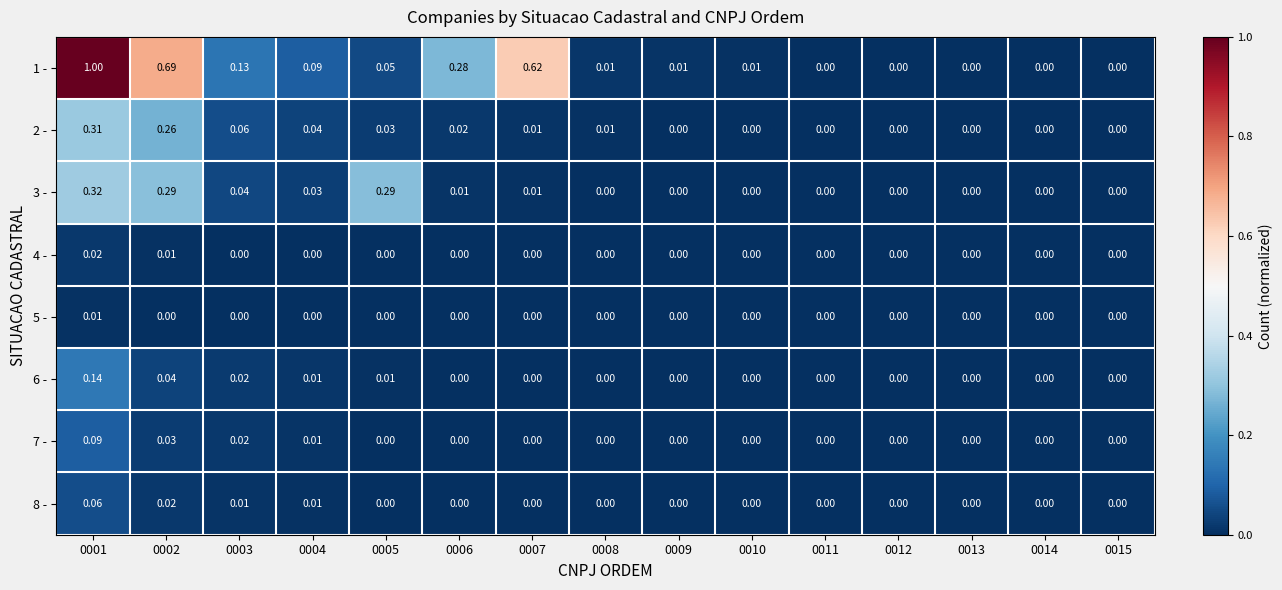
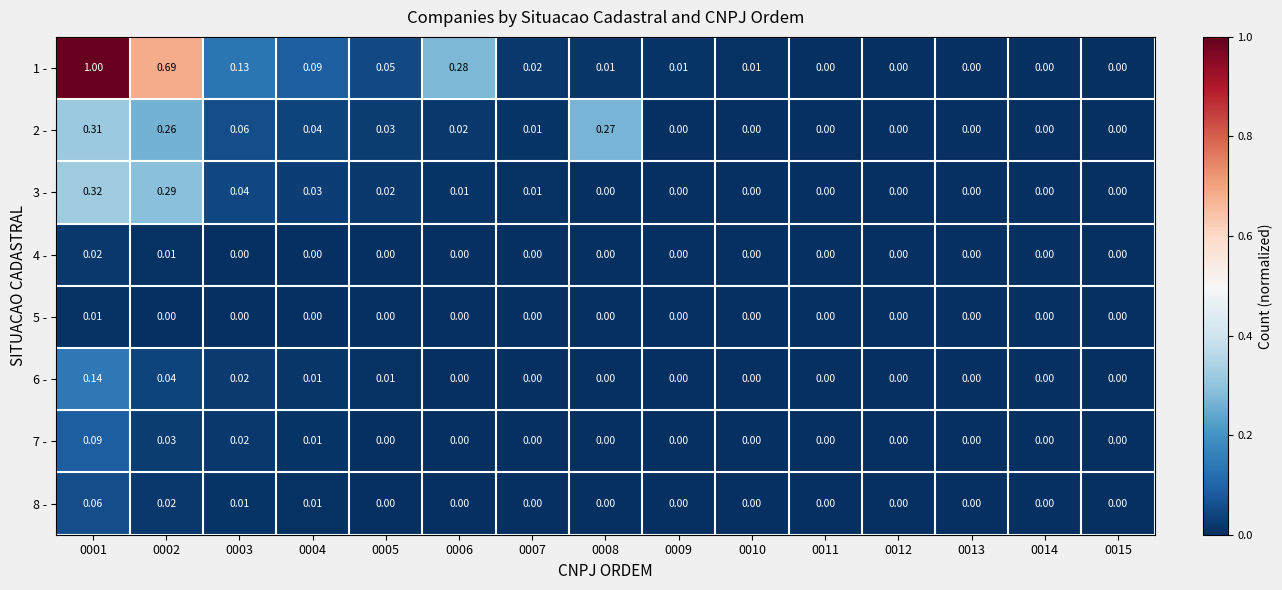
  {
    "1 -": {
      "0001": 1.00,
      "0002": 0.69,
      "0003": 0.13,
      "0004": 0.09,
      "0005": 0.05,
      "0006": 0.28,
-     "0007": 0.62,
+     "0007": 0.02,
      "0008": 0.01,
      "0009": 0.01,
      "0010": 0.01,
      "0011": 0.00,
      "0012": 0.00,
      "0013": 0.00,
      "0014": 0.00,
      "0015": 0.00
    },
    "2 -": {
      "0001": 0.31,
      "0002": 0.26,
      "0003": 0.06,
      "0004": 0.04,
      "0005": 0.03,
      "0006": 0.02,
      "0007": 0.01,
-     "0008": 0.01,
+     "0008": 0.27,
      "0009": 0.00,
      "0010": 0.00,
      "0011": 0.00,
      "0012": 0.00,
      "0013": 0.00,
      "0014": 0.00,
      "0015": 0.00
    },
    "3 -": {
      "0001": 0.32,
      "0002": 0.29,
      "0003": 0.04,
      "0004": 0.03,
-     "0005": 0.29,
+     "0005": 0.02,
      "0006": 0.01,
      "0007": 0.01,
      "0008": 0.00,
      "0009": 0.00,
      "0010": 0.00,
      "0011": 0.00,
      "0012": 0.00,
      "0013": 0.00,
      "0014": 0.00,
      "0015": 0.00
    },
    "4 -": {
      "0001": 0.02,
      "0002": 0.01,
      "0003": 0.00,
      "0004": 0.00,
      "0005": 0.00,
      "0006": 0.00,
      "0007": 0.00,
      "0008": 0.00,
      "0009": 0.00,
      "0010": 0.00,
      "0011": 0.00,
      "0012": 0.00,
      "0013": 0.00,
      "0014": 0.00,
      "0015": 0.00
    },
    "5 -": {
      "0001": 0.01,
      "0002": 0.00,
      "0003": 0.00,
      "0004": 0.00,
      "0005": 0.00,
      "0006": 0.00,
      "0007": 0.00,
      "0008": 0.00,
      "0009": 0.00,
      "0010": 0.00,
      "0011": 0.00,
      "0012": 0.00,
      "0013": 0.00,
      "0014": 0.00,
      "0015": 0.00
    },
    "6 -": {
      "0001": 0.14,
      "0002": 0.04,
      "0003": 0.02,
      "0004": 0.01,
      "0005": 0.01,
      "0006": 0.00,
      "0007": 0.00,
      "0008": 0.00,
      "0009": 0.00,
      "0010": 0.00,
      "0011": 0.00,
      "0012": 0.00,
      "0013": 0.00,
      "0014": 0.00,
      "0015": 0.00
    },
    "7 -": {
      "0001": 0.09,
      "0002": 0.03,
      "0003": 0.02,
      "0004": 0.01,
      "0005": 0.00,
      "0006": 0.00,
      "0007": 0.00,
      "0008": 0.00,
      "0009": 0.00,
      "0010": 0.00,
      "0011": 0.00,
      "0012": 0.00,
      "0013": 0.00,
      "0014": 0.00,
      "0015": 0.00
    },
    "8 -": {
      "0001": 0.06,
      "0002": 0.02,
      "0003": 0.01,
      "0004": 0.01,
      "0005": 0.00,
      "0006": 0.00,
      "0007": 0.00,
      "0008": 0.00,
      "0009": 0.00,
      "0010": 0.00,
      "0011": 0.00,
      "0012": 0.00,
      "0013": 0.00,
      "0014": 0.00,
      "0015": 0.00
    }
  }
